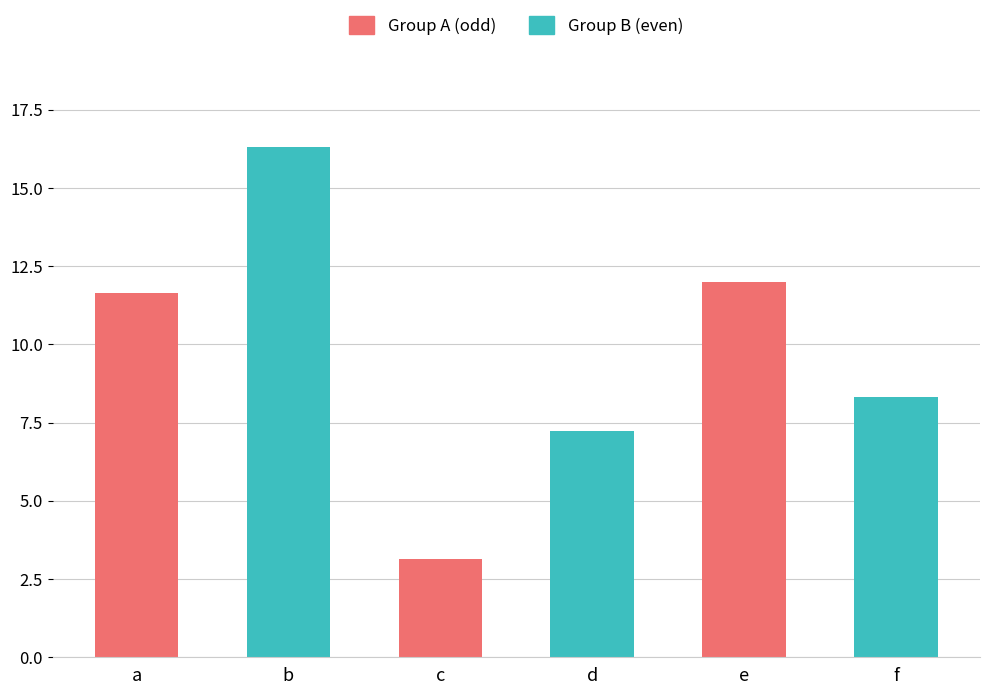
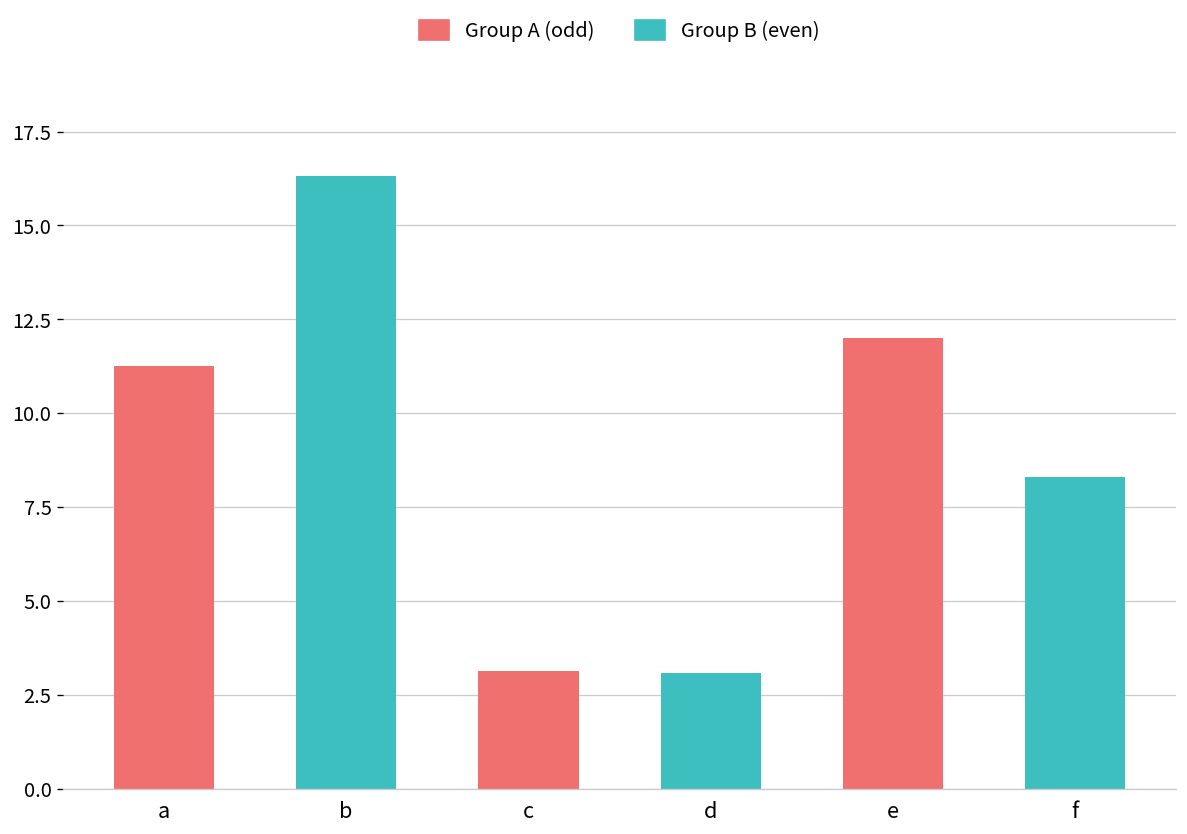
  {
-   "a": 11.6,
+   "a": 11.3,
    "b": 16.3,
    "c": 3.1,
-   "d": 7.2,
+   "d": 3.1,
    "e": 12.0,
    "f": 8.3
  }
